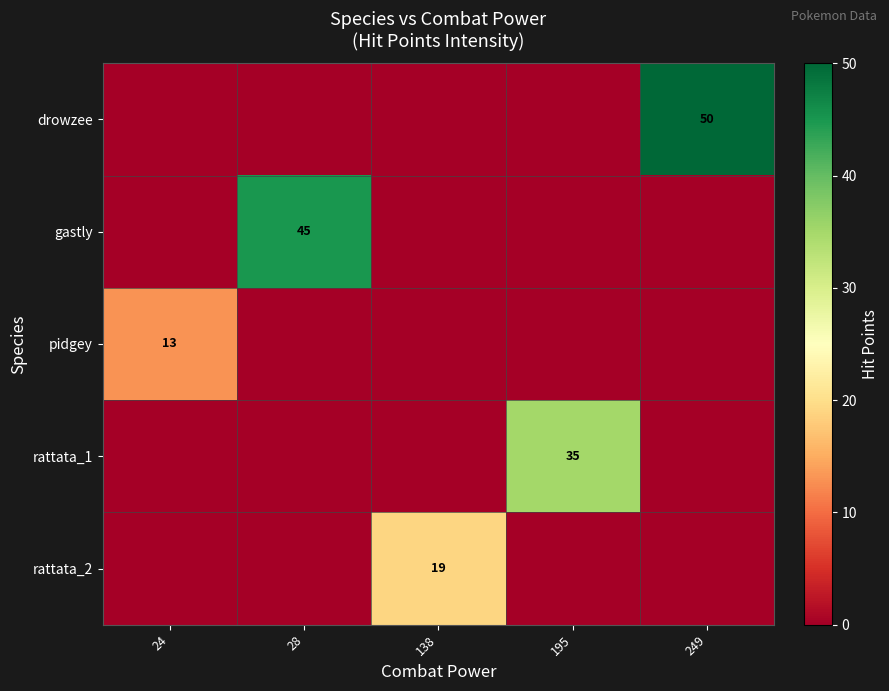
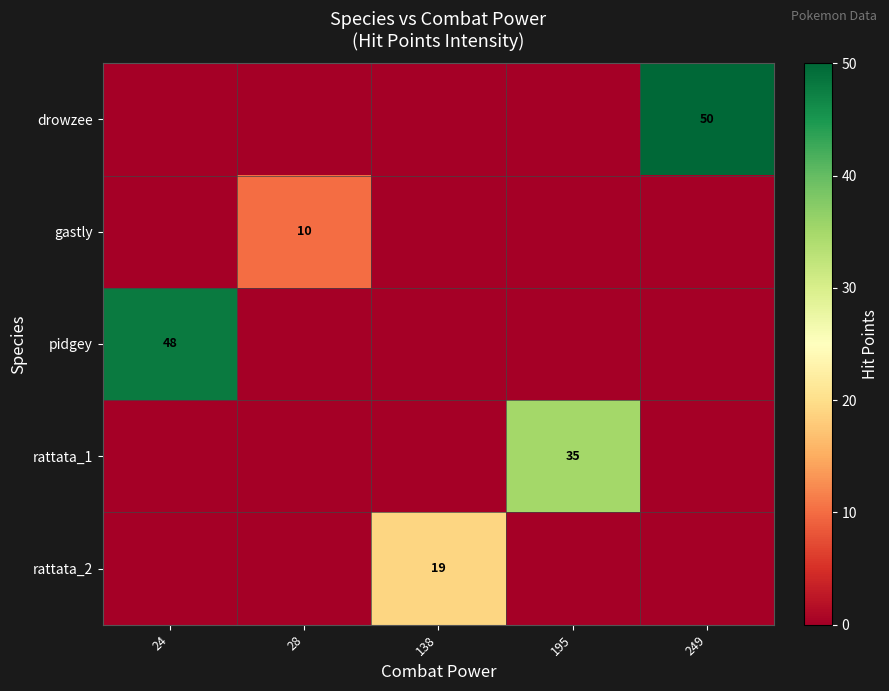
  {
    "drowzee": {
      "249": 50
    },
    "gastly": {
-     "28": 45
+     "28": 10
    },
    "pidgey": {
-     "24": 13
+     "24": 48
    },
    "rattata_1": {
      "195": 35
    },
    "rattata_2": {
      "138": 19
    }
  }
